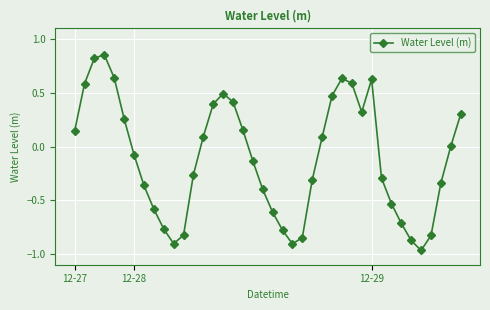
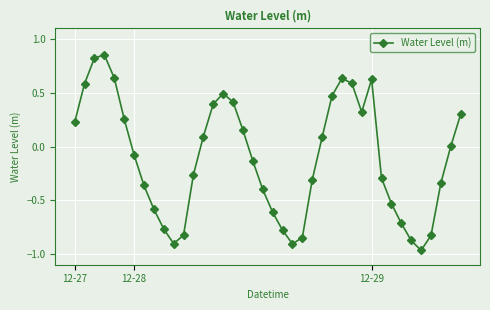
  {
-   "12-27": 0.15,
+   "12-27": 0.22,
    "12-28": -0.08,
    "12-29": 0.63
  }
